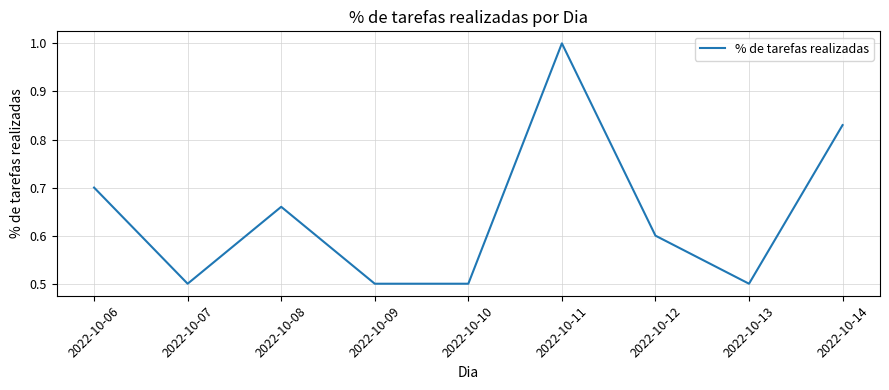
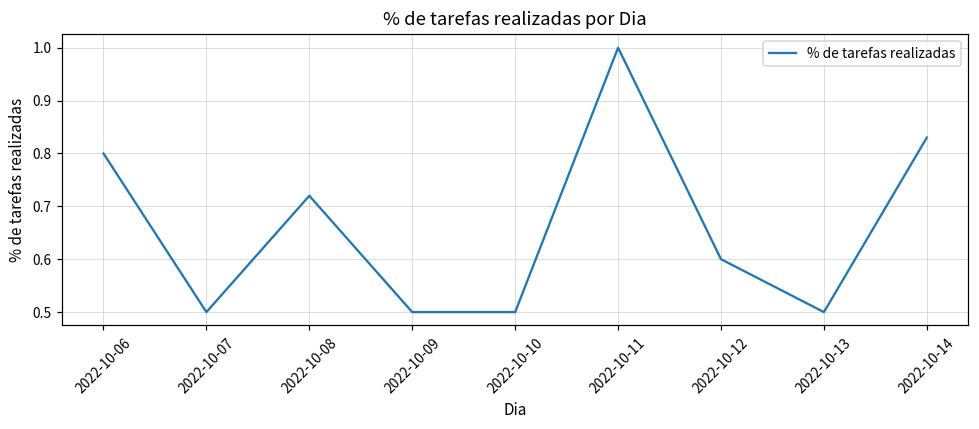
  {
-   "2022-10-06": 0.7,
+   "2022-10-06": 0.8,
    "2022-10-07": 0.50,
-   "2022-10-08": 0.66,
+   "2022-10-08": 0.72,
    "2022-10-09": 0.50,
    "2022-10-10": 0.50,
    "2022-10-11": 1.00,
    "2022-10-12": 0.60,
    "2022-10-13": 0.50,
    "2022-10-14": 0.83
  }
